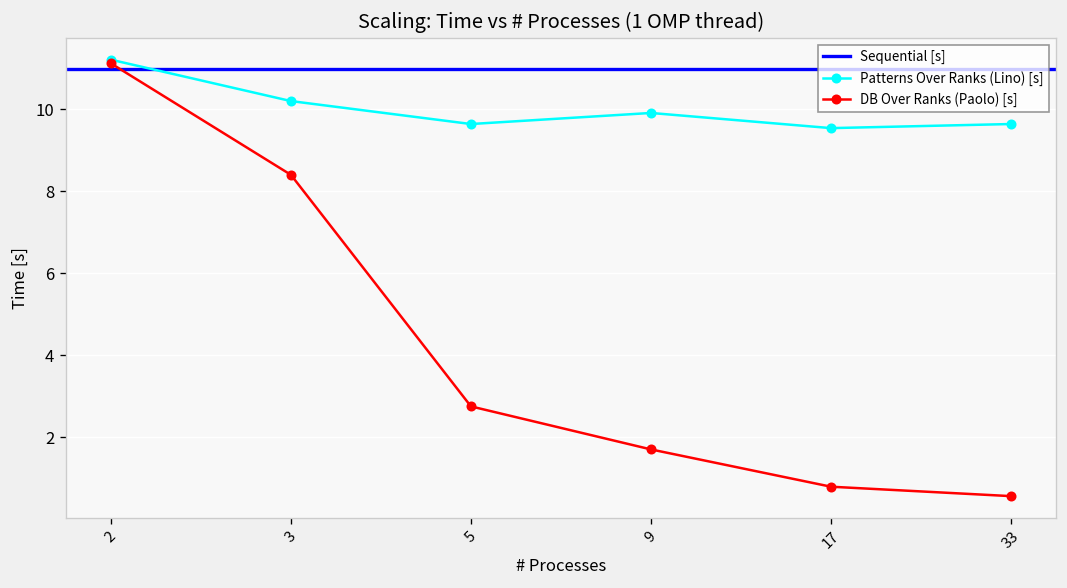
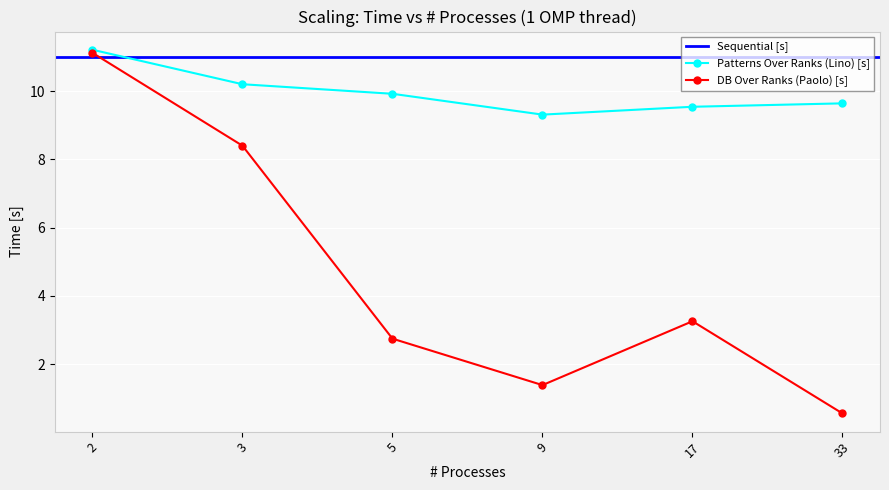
  {
    "Patterns Over Ranks (Lino) [s]": {
      "2": 11.2,
      "3": 10.2,
-     "5": 9.6,
-     "9": 9.9,
+     "5": 9.9,
+     "9": 9.3,
      "17": 9.5,
      "33": 9.6
    },
    "DB Over Ranks (Paolo) [s]": {
      "2": 11.1,
      "3": 8.4,
      "5": 2.8,
-     "9": 1.7,
-     "17": 0.8,
+     "9": 1.4,
+     "17": 3.3,
      "33": 0.6
    }
  }
